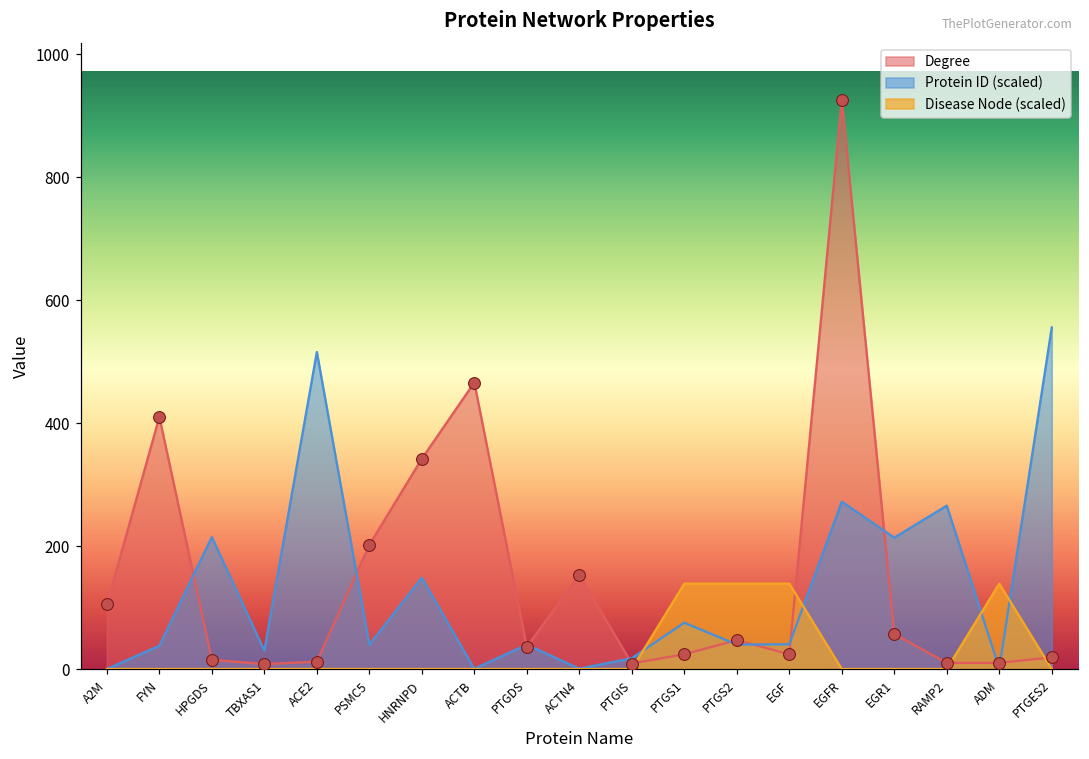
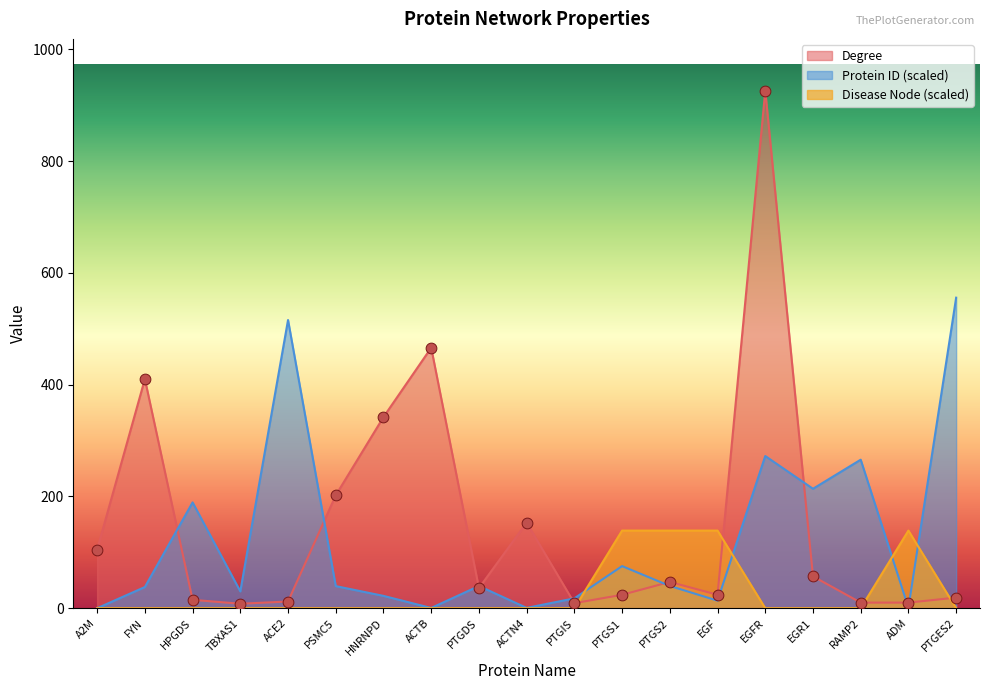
  {
    "Protein ID (scaled)": {
      "FYN": 40,
-     "HPGDS": 210,
+     "HPGDS": 190,
      "TBXAS1": 30,
      "ACE2": 520,
      "PSMC5": 40,
-     "HNRNPD": 150,
+     "HNRNPD": 20,
      "PTGIS": 20,
      "PTGS1": 80,
      "PTGS2": 40,
-     "EGF": 40,
+     "EGF": 10,
      "EGFR": 270,
      "EGR1": 210,
      "RAMP2": 270,
      "ADM": 0,
      "PTGES2": 560
    },
    "Disease Node (scaled)": {
      "FYN": 0,
      "HPGDS": 0,
      "TBXAS1": 0,
      "ACE2": 0,
      "PSMC5": 0,
      "HNRNPD": 0,
      "PTGDS": 0,
      "PTGIS": 0,
      "PTGS1": 140,
      "PTGS2": 140,
      "EGF": 140,
      "EGFR": 0,
      "EGR1": 0,
      "RAMP2": 0,
      "ADM": 140,
      "PTGES2": 0
    }
  }
